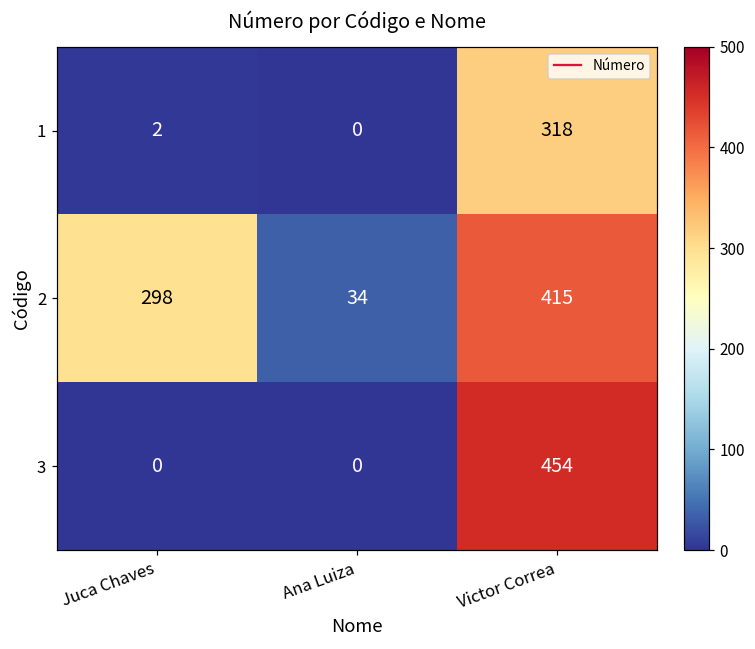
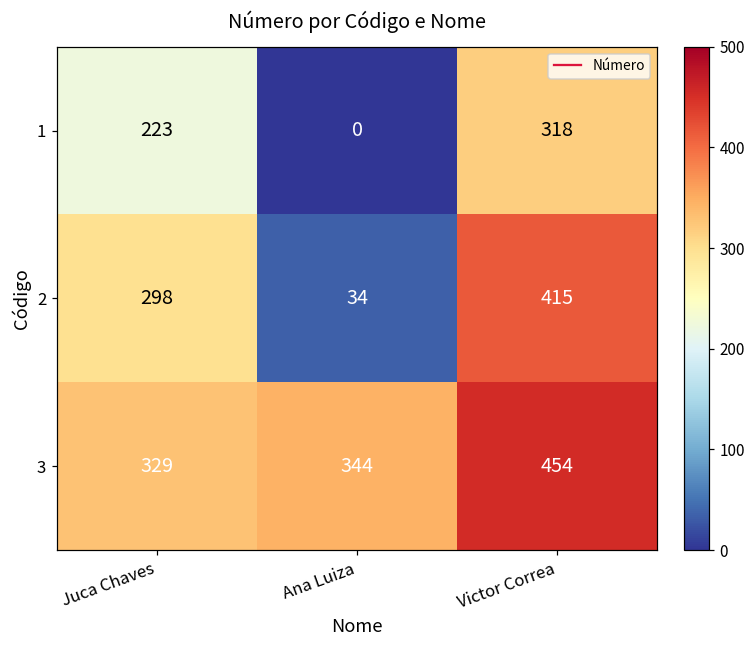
  {
    "1": {
-     "Juca Chaves": 2,
+     "Juca Chaves": 223,
      "Ana Luiza": 0,
      "Victor Correa": 318
    },
    "2": {
      "Juca Chaves": 298,
      "Ana Luiza": 34,
      "Victor Correa": 415
    },
    "3": {
-     "Juca Chaves": 0,
-     "Ana Luiza": 0,
+     "Juca Chaves": 329,
+     "Ana Luiza": 344,
      "Victor Correa": 454
    }
  }
